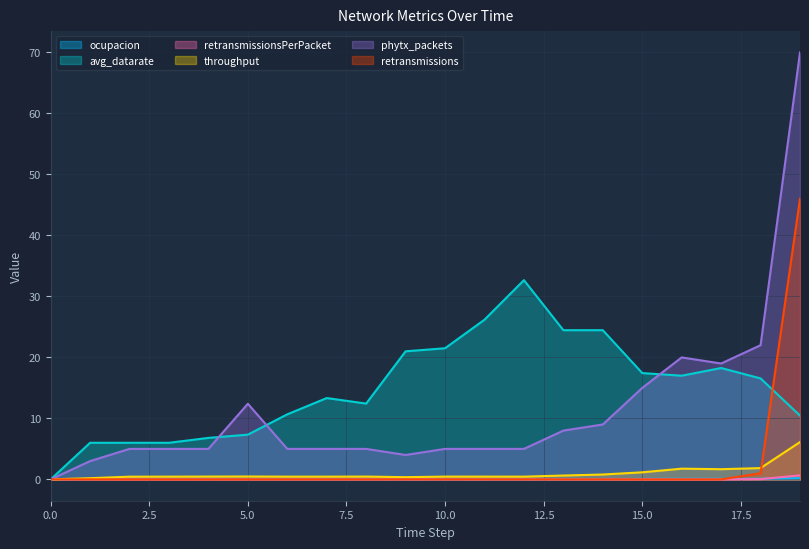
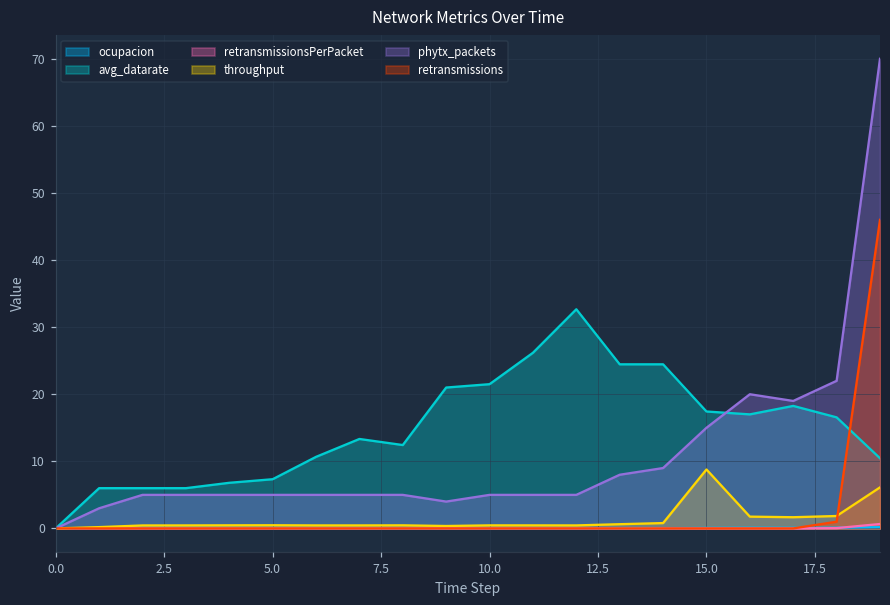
  {
    "throughput": {
      "10.0": 0,
-     "15.0": 1
+     "15.0": 9
    },
    "phytx_packets": {
-     "5.0": 12,
+     "5.0": 5,
      "10.0": 5,
      "15.0": 15
    }
  }
